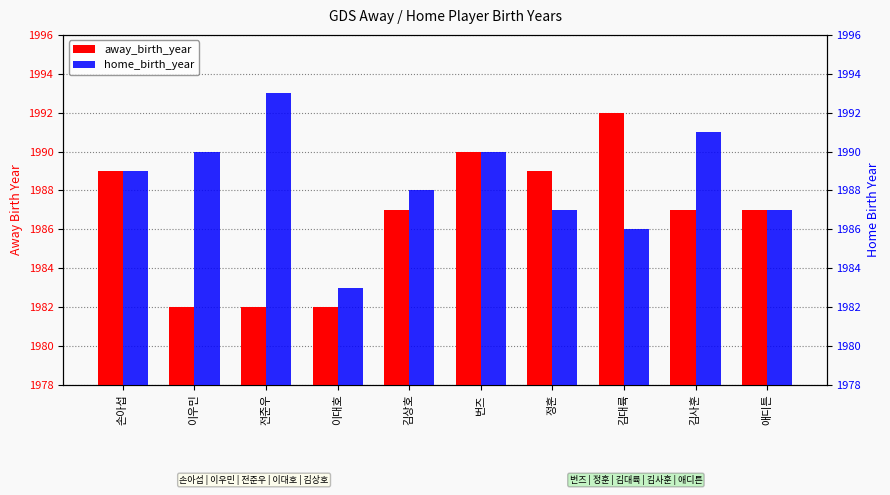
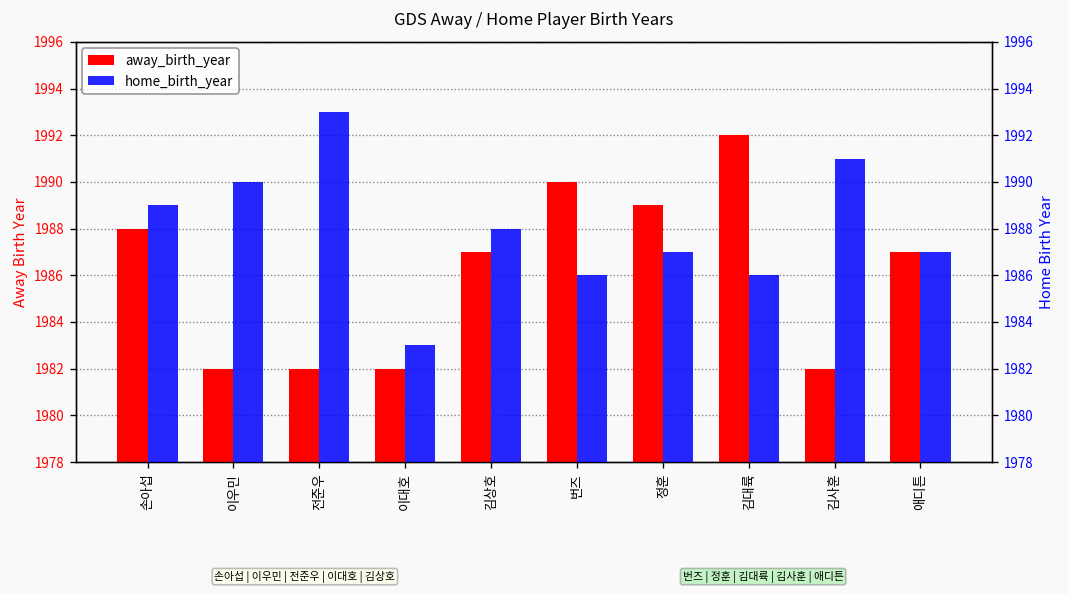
  {
    "away_birth_year": {
-     "손아섭": 1989,
+     "손아섭": 1988,
      "이우민": 1982,
      "전준우": 1982,
      "이대호": 1982,
      "김상호": 1987,
      "번즈": 1990,
      "정훈": 1989,
      "김대륙": 1992,
-     "김사훈": 1987,
+     "김사훈": 1982,
      "애디튼": 1987
    },
    "home_birth_year": {
      "손아섭": 1989,
      "이우민": 1990,
      "전준우": 1993,
      "이대호": 1983,
      "김상호": 1988,
-     "번즈": 1990,
+     "번즈": 1986,
      "정훈": 1987,
      "김대륙": 1986,
      "김사훈": 1991,
      "애디튼": 1987
    }
  }
